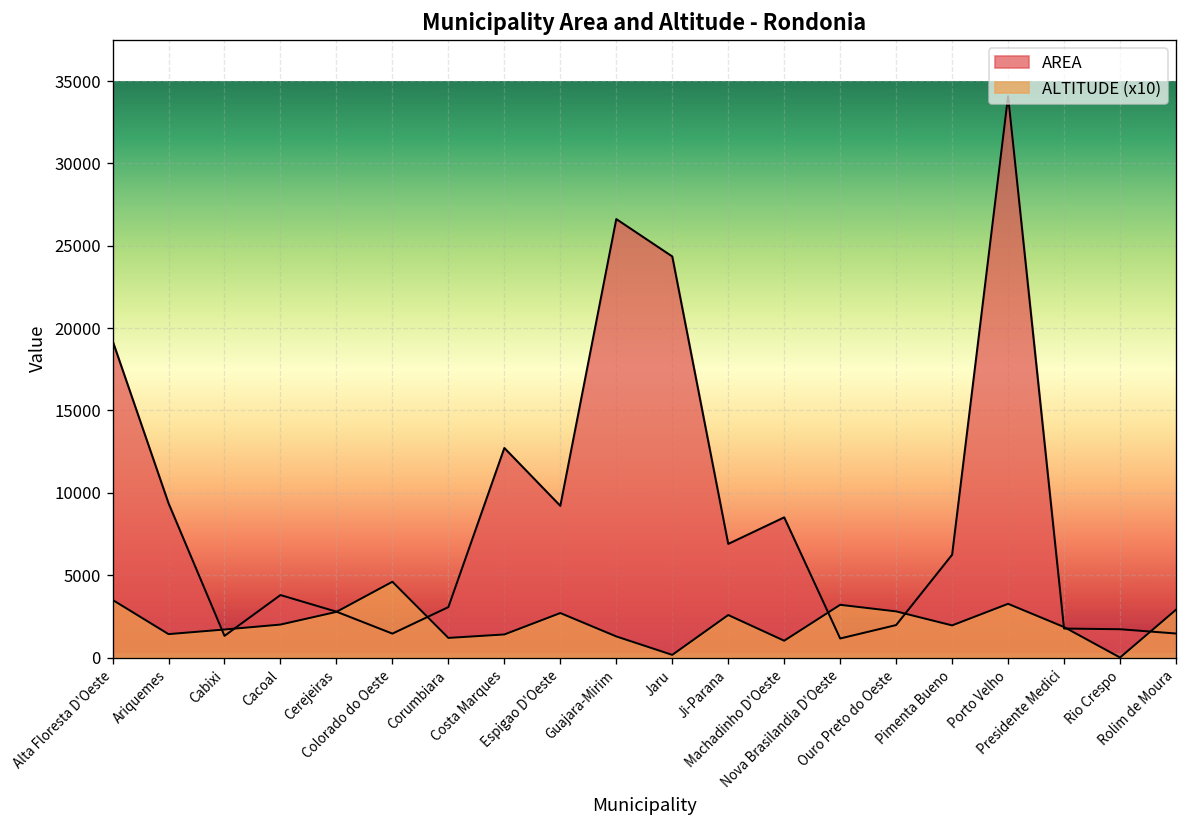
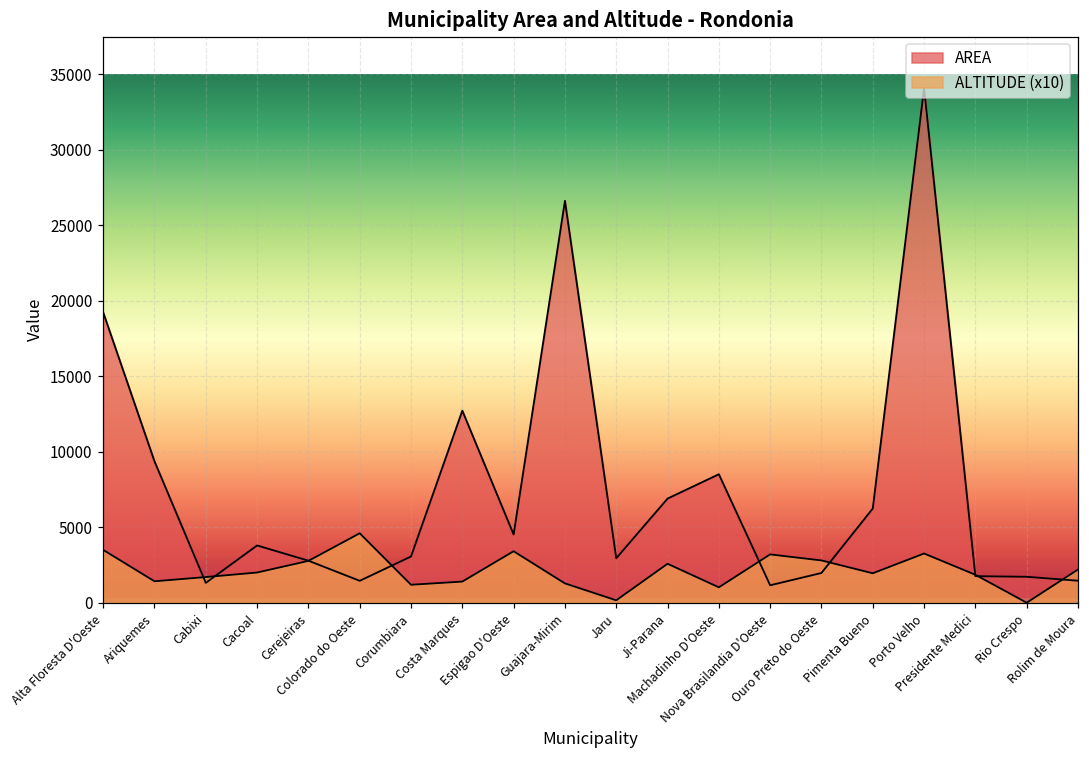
  {
    "AREA": {
      "Alta Floresta D'Oeste": 19200,
      "Ariquemes": 9400,
      "Cabixi": 1300,
      "Cacoal": 3800,
      "Colorado do Oeste": 1500,
      "Corumbiara": 3100,
      "Costa Marques": 12700,
-     "Espigao D'Oeste": 9200,
+     "Espigao D'Oeste": 4500,
      "Guajara-Mirim": 26600,
-     "Jaru": 24300,
+     "Jaru": 2900,
      "Ji-Parana": 6900,
      "Machadinho D'Oeste": 8500,
      "Nova Brasilandia D'Oeste": 1200,
      "Ouro Preto do Oeste": 2000,
      "Pimenta Bueno": 6200,
      "Rio Crespo": 1700,
      "Rolim de Moura": 1500
    },
    "ALTITUDE (x10)": {
      "Alta Floresta D'Oeste": 3500,
      "Ariquemes": 1400,
      "Cabixi": 1700,
      "Cacoal": 2000,
      "Colorado do Oeste": 4600,
      "Corumbiara": 1200,
      "Costa Marques": 1400,
-     "Espigao D'Oeste": 2700,
+     "Espigao D'Oeste": 3400,
      "Guajara-Mirim": 1300,
      "Ji-Parana": 2600,
      "Machadinho D'Oeste": 1000,
      "Nova Brasilandia D'Oeste": 3200,
      "Ouro Preto do Oeste": 2800,
      "Pimenta Bueno": 2000,
      "Porto Velho": 3300,
-     "Rolim de Moura": 2900
+     "Rolim de Moura": 2200
    }
  }
